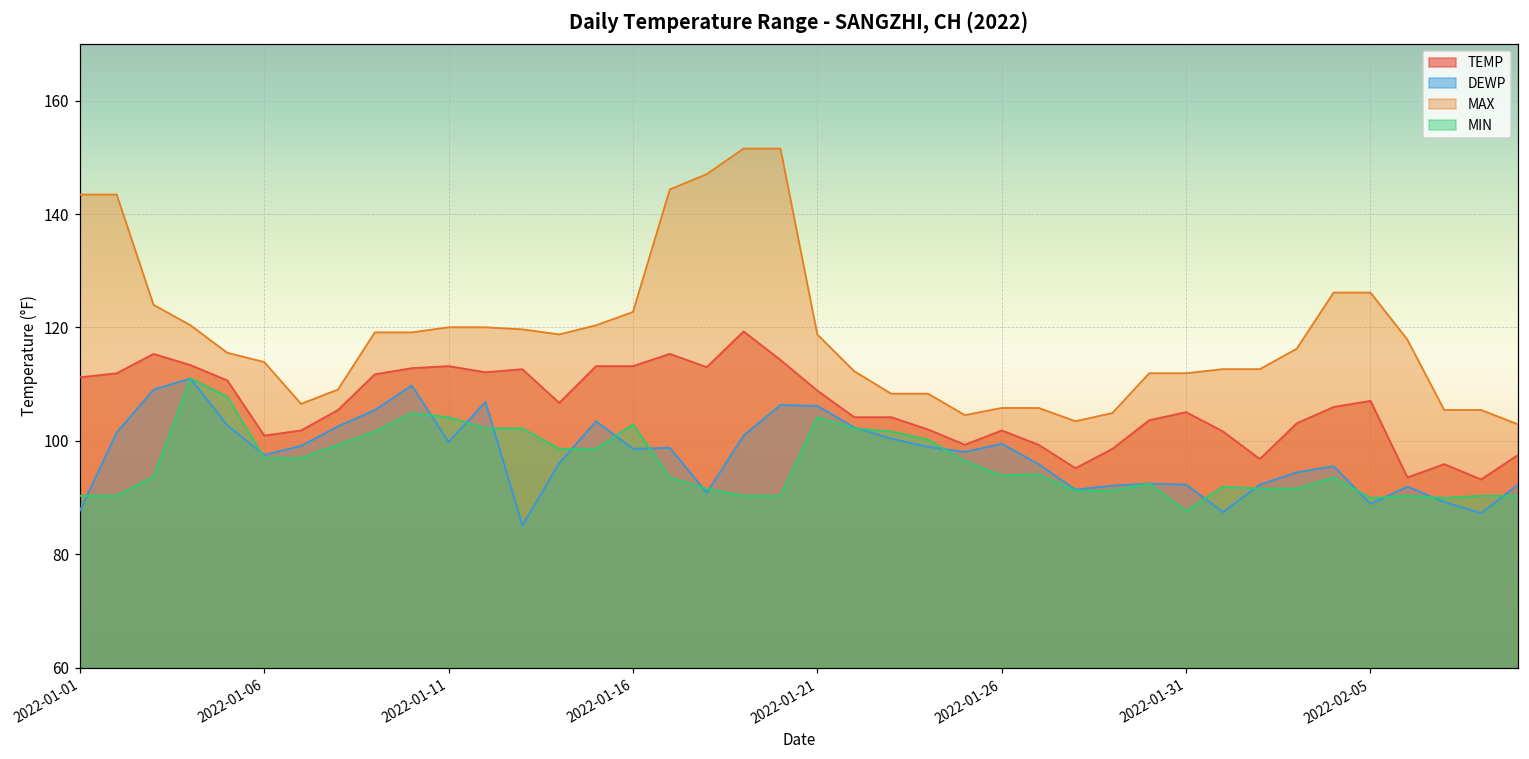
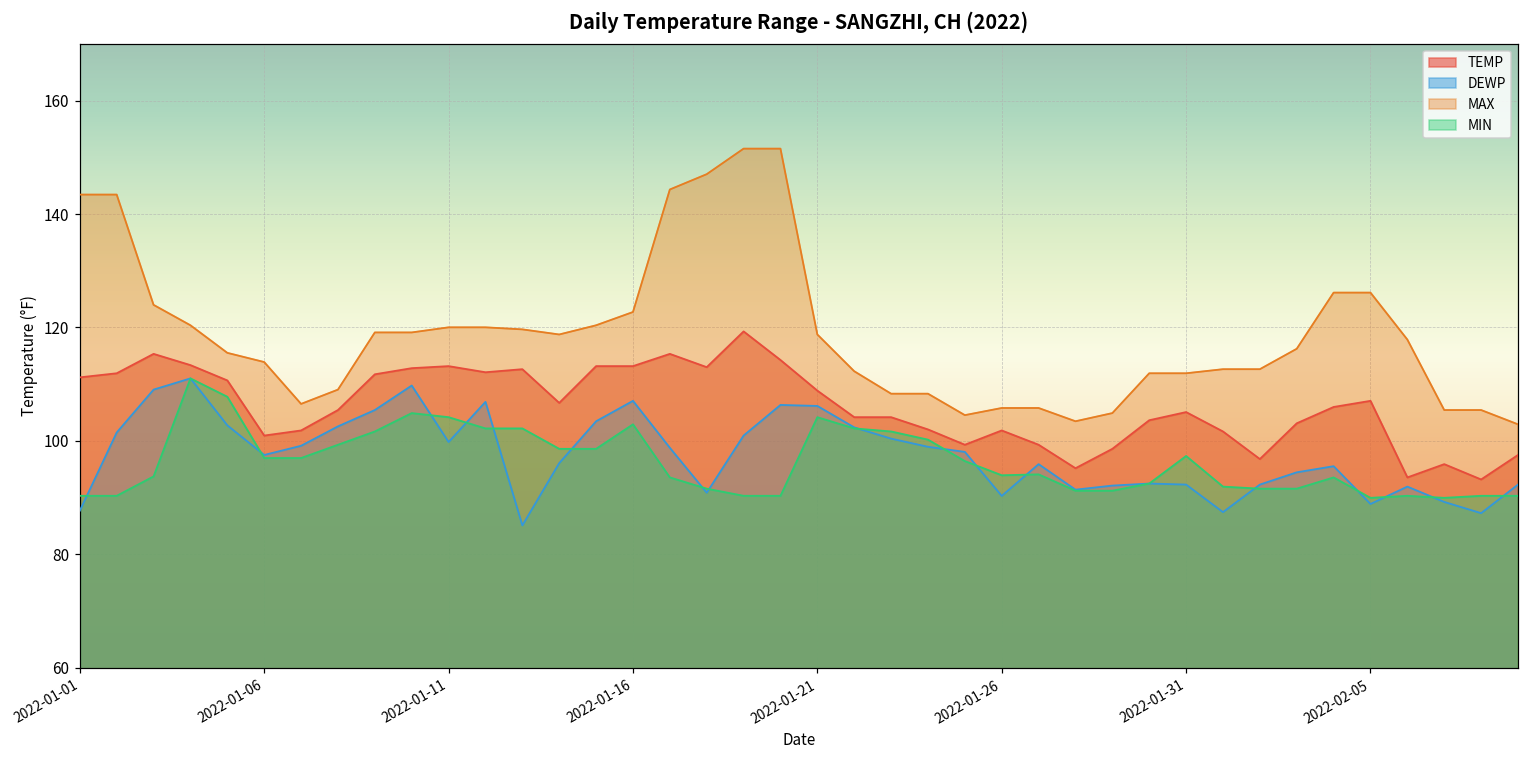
  {
    "DEWP": {
      "2022-01-01": 88,
      "2022-01-06": 98,
      "2022-01-11": 100,
-     "2022-01-16": 99,
+     "2022-01-16": 107,
      "2022-01-21": 106,
-     "2022-01-26": 100,
+     "2022-01-26": 90,
      "2022-01-31": 92,
      "2022-02-05": 89
    },
    "MIN": {
      "2022-01-01": 90,
      "2022-01-06": 97,
      "2022-01-11": 104,
      "2022-01-16": 103,
      "2022-01-21": 104,
      "2022-01-26": 94,
-     "2022-01-31": 88,
+     "2022-01-31": 97,
      "2022-02-05": 90
    }
  }
